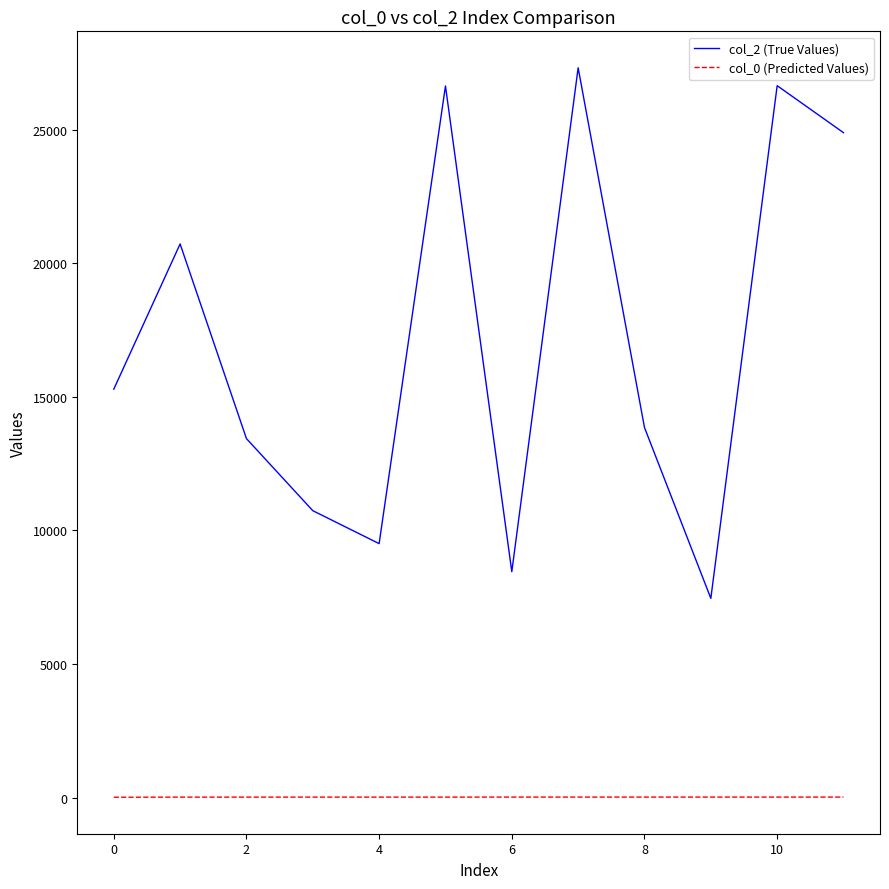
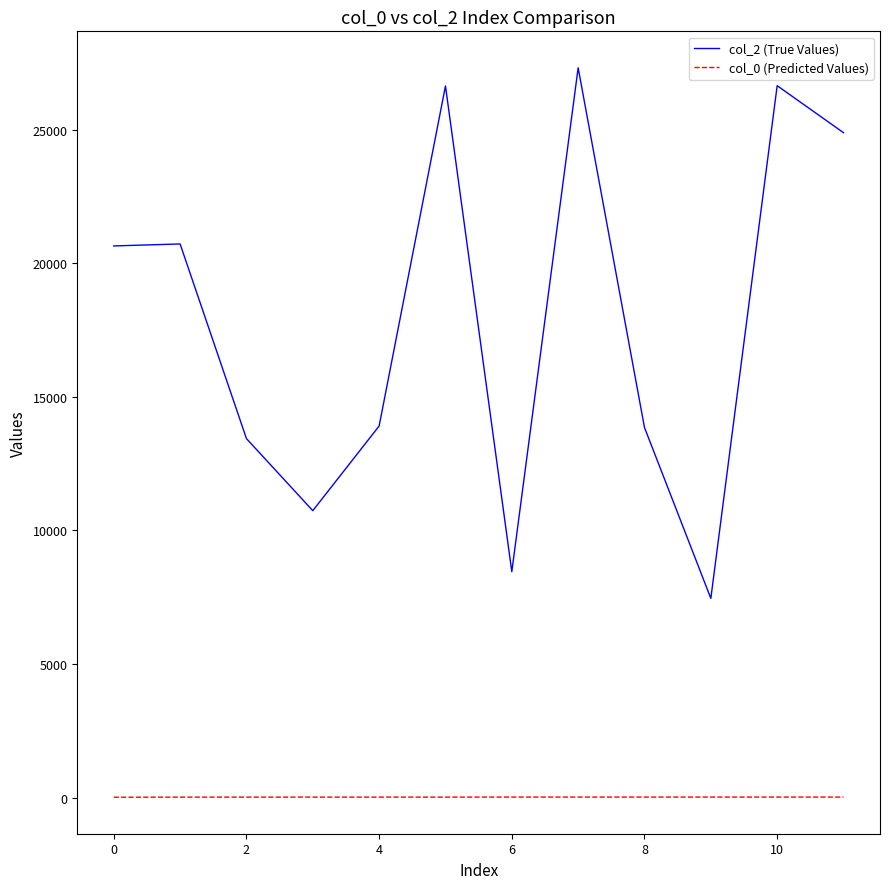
  {
    "col_2 (True Values)": {
-     "0": 15300,
+     "0": 20600,
      "2": 13400,
-     "4": 9500,
+     "4": 13900,
      "6": 8500,
      "8": 13900,
      "10": 26600
    },
    "col_0 (Predicted Values)": {
      "0": 0,
      "2": 0,
      "4": 0,
      "6": 0,
      "8": 0,
      "10": 0
    }
  }
